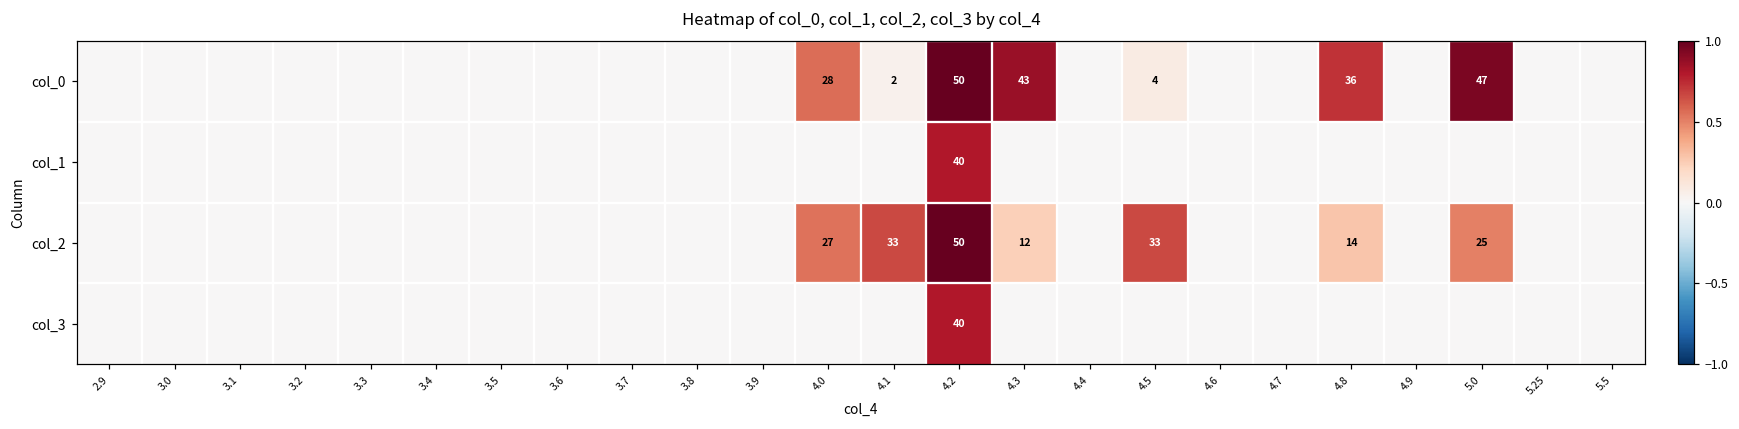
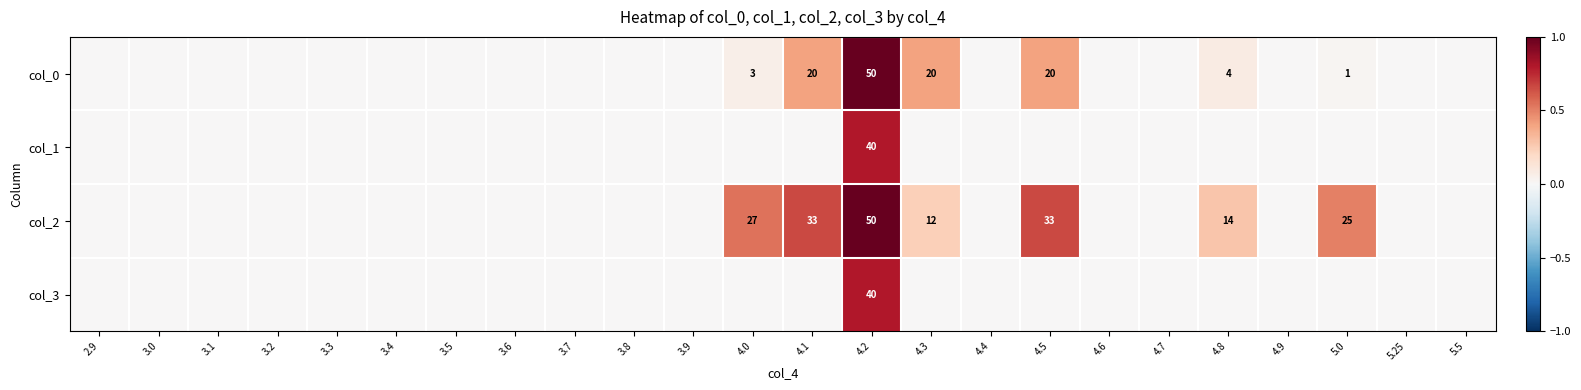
  {
    "col_0": {
-     "4.0": 28,
-     "4.1": 2,
+     "4.0": 3,
+     "4.1": 20,
      "4.2": 50,
-     "4.3": 43,
-     "4.5": 4,
-     "4.8": 36,
-     "5.0": 47
+     "4.3": 20,
+     "4.5": 20,
+     "4.8": 4,
+     "5.0": 1
    },
    "col_1": {
      "4.2": 40
    },
    "col_2": {
      "4.0": 27,
      "4.1": 33,
      "4.2": 50,
      "4.3": 12,
      "4.5": 33,
      "4.8": 14,
      "5.0": 25
    },
    "col_3": {
      "4.2": 40
    }
  }
